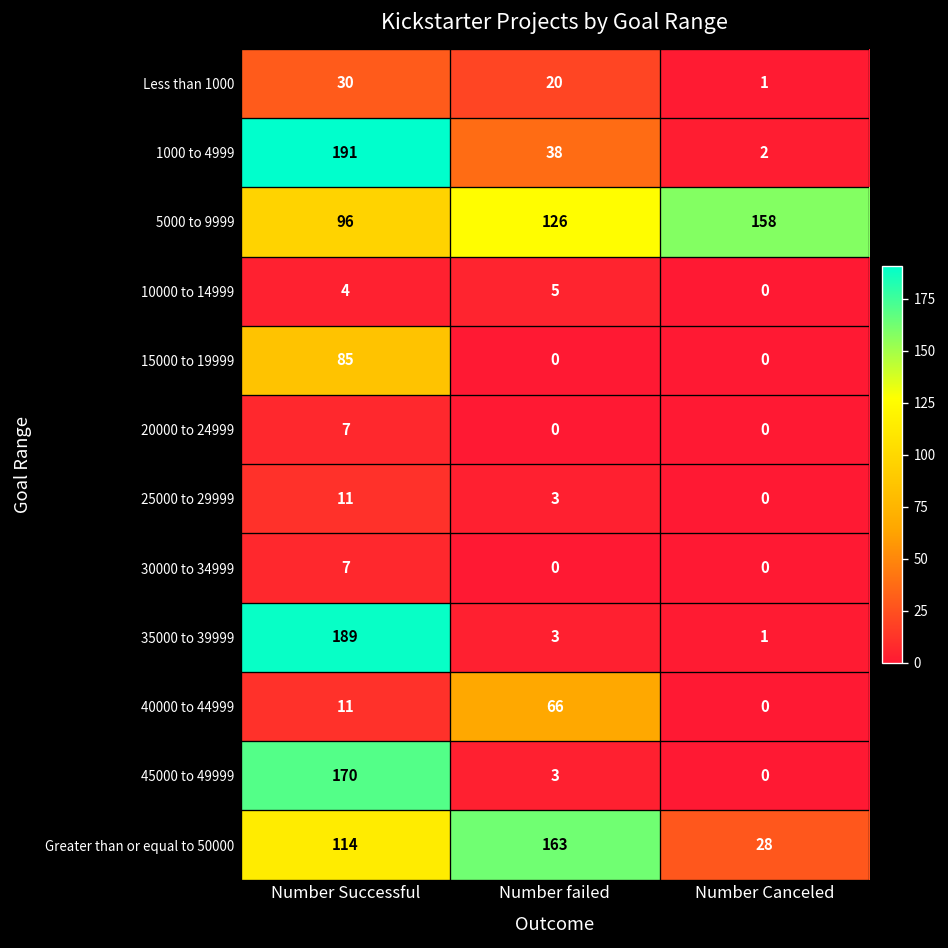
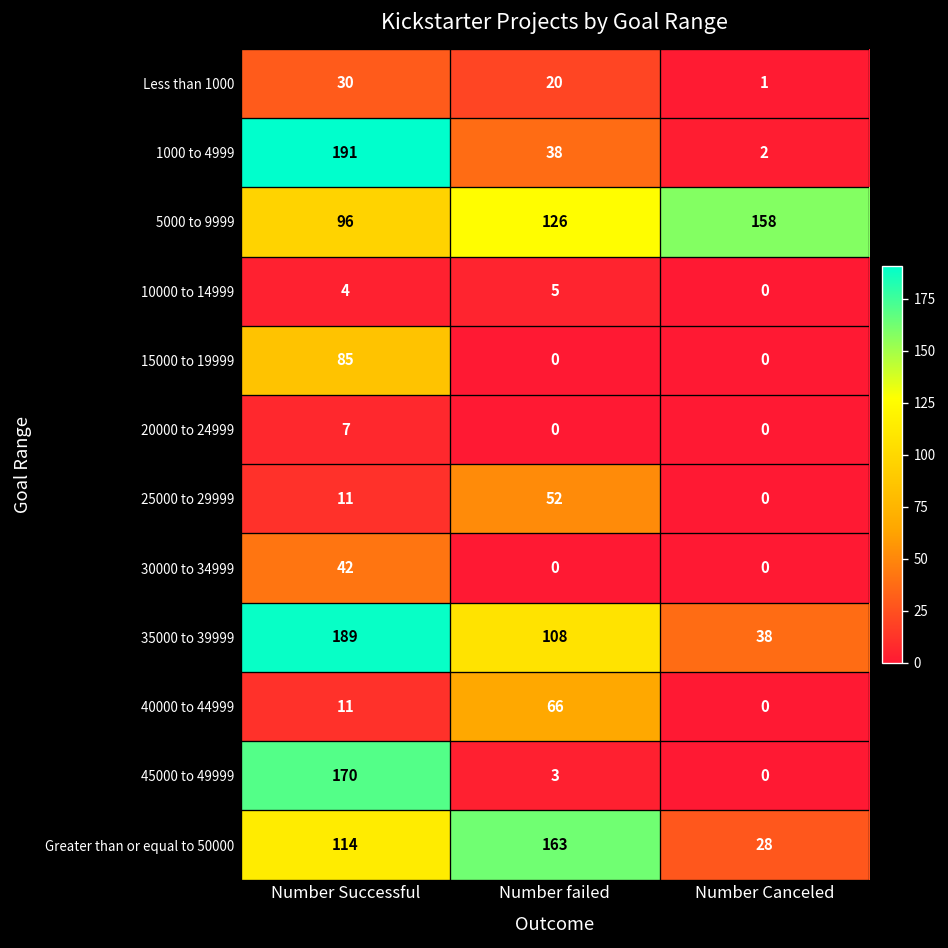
  {
    "Less than 1000": {
      "Number Successful": 30,
      "Number failed": 20,
      "Number Canceled": 1
    },
    "1000 to 4999": {
      "Number Successful": 191,
      "Number failed": 38,
      "Number Canceled": 2
    },
    "5000 to 9999": {
      "Number Successful": 96,
      "Number failed": 126,
      "Number Canceled": 158
    },
    "10000 to 14999": {
      "Number Successful": 4,
      "Number failed": 5,
      "Number Canceled": 0
    },
    "15000 to 19999": {
      "Number Successful": 85,
      "Number failed": 0,
      "Number Canceled": 0
    },
    "20000 to 24999": {
      "Number Successful": 7,
      "Number failed": 0,
      "Number Canceled": 0
    },
    "25000 to 29999": {
      "Number Successful": 11,
-     "Number failed": 3,
+     "Number failed": 52,
      "Number Canceled": 0
    },
    "30000 to 34999": {
-     "Number Successful": 7,
+     "Number Successful": 42,
      "Number failed": 0,
      "Number Canceled": 0
    },
    "35000 to 39999": {
      "Number Successful": 189,
-     "Number failed": 3,
-     "Number Canceled": 1
+     "Number failed": 108,
+     "Number Canceled": 38
    },
    "40000 to 44999": {
      "Number Successful": 11,
      "Number failed": 66,
      "Number Canceled": 0
    },
    "45000 to 49999": {
      "Number Successful": 170,
      "Number failed": 3,
      "Number Canceled": 0
    },
    "Greater than or equal to 50000": {
      "Number Successful": 114,
      "Number failed": 163,
      "Number Canceled": 28
    }
  }
